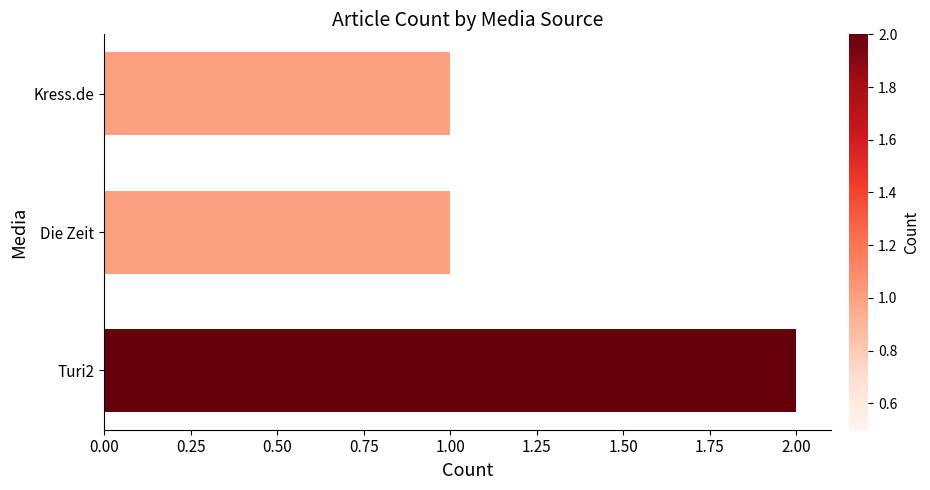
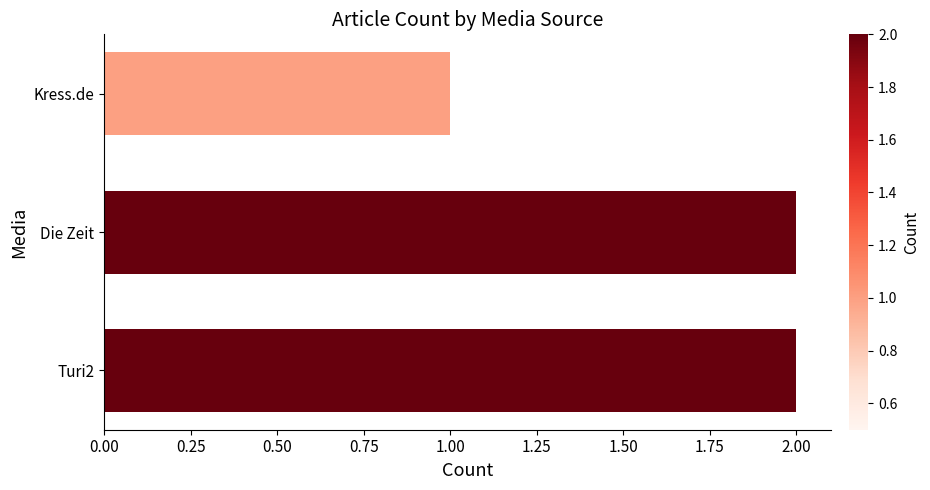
  {
    "Kress.de": 1,
-   "Die Zeit": 1,
+   "Die Zeit": 2,
    "Turi2": 2
  }
